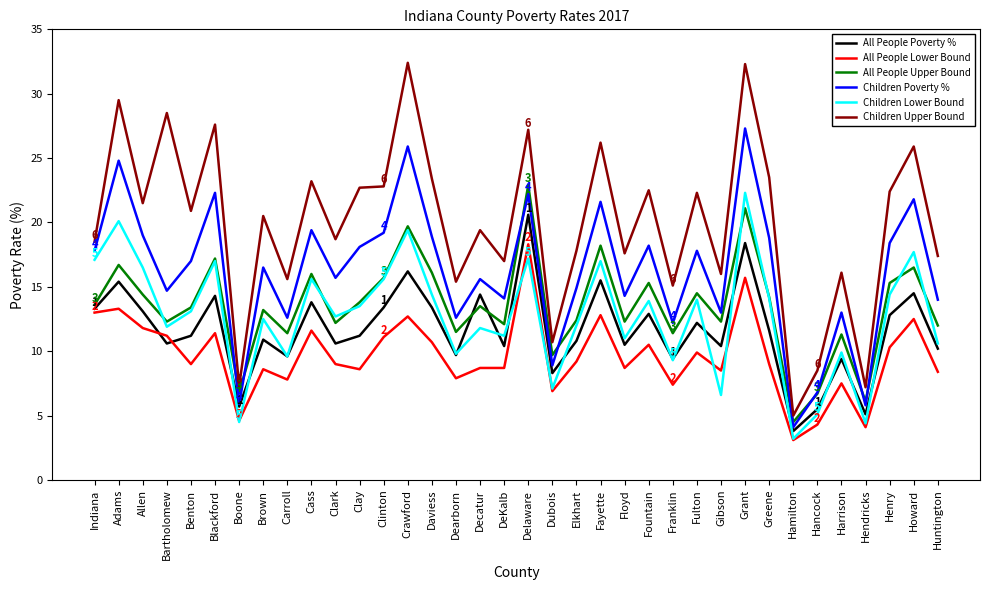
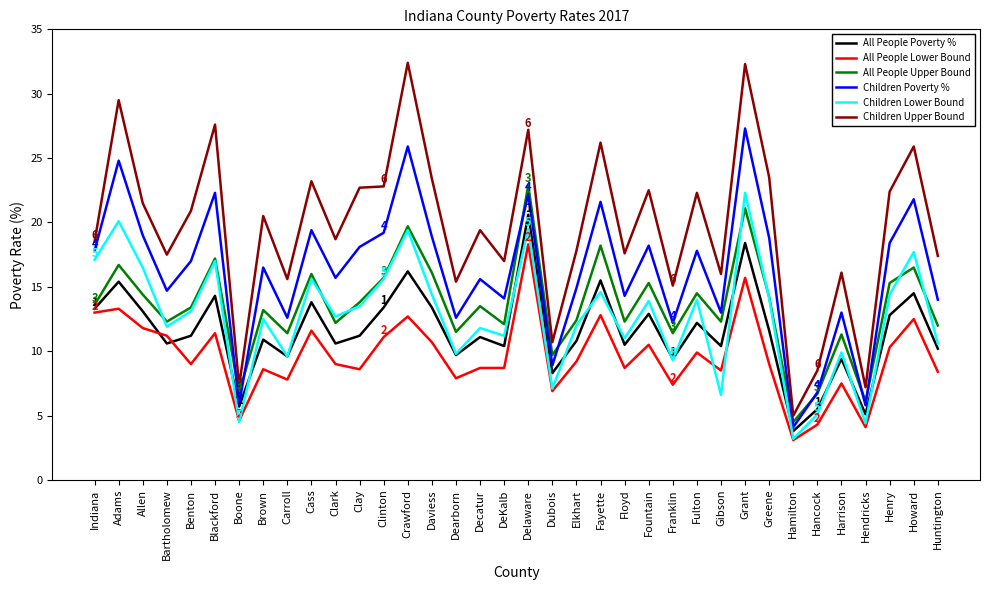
  {
    "All People Poverty %": {
      "Adams": 15.4,
      "Allen": 13.1,
      "Bartholomew": 10.6,
      "Benton": 11.2,
      "Blackford": 14.3,
      "Brown": 10.9,
      "Cass": 13.8,
      "Clark": 10.6,
      "Clay": 11.2,
      "Crawford": 16.2,
      "Daviess": 13.4,
-     "Decatur": 14.4,
+     "Decatur": 11.1,
      "DeKalb": 10.4,
      "Dubois": 8.3,
      "Elkhart": 10.8,
      "Fayette": 15.5,
      "Floyd": 10.5,
      "Fountain": 12.9,
      "Fulton": 12.2,
      "Gibson": 10.4,
      "Grant": 18.4,
      "Greene": 11.6,
      "Hamilton": 3.8,
      "Harrison": 9.4,
      "Hendricks": 5.1,
      "Henry": 12.8,
      "Howard": 14.5,
      "Huntington": 10.2
    },
    "All People Lower Bound": {
      "Adams": 13.3,
      "Allen": 11.8,
      "Bartholomew": 11.2,
      "Benton": 9.0,
      "Blackford": 11.4,
      "Brown": 8.6,
      "Carroll": 7.8,
      "Cass": 11.6,
      "Clark": 9.0,
      "Clay": 8.6,
      "Crawford": 12.7,
      "Daviess": 10.7,
      "Dearborn": 7.9,
      "Decatur": 8.7,
      "DeKalb": 8.7,
      "Elkhart": 9.2,
      "Fayette": 12.8,
      "Floyd": 8.7,
      "Fountain": 10.5,
      "Fulton": 9.9,
      "Gibson": 8.5,
      "Grant": 15.7,
      "Greene": 9.0,
      "Harrison": 7.5,
      "Hendricks": 4.1,
      "Henry": 10.3,
      "Howard": 12.5,
      "Huntington": 8.4
    },
    "All People Upper Bound": {
      "Adams": 16.7,
      "Allen": 14.4,
      "Bartholomew": 12.3,
      "Benton": 13.4,
      "Blackford": 17.2,
      "Brown": 13.2,
      "Carroll": 11.4,
      "Cass": 16.0,
      "Clark": 12.2,
      "Clay": 13.8,
      "Crawford": 19.7,
      "Daviess": 16.1,
      "Dearborn": 11.5,
      "Decatur": 13.5,
      "DeKalb": 12.1,
      "Dubois": 9.7,
      "Elkhart": 12.4,
      "Fayette": 18.2,
      "Floyd": 12.3,
      "Fountain": 15.3,
      "Fulton": 14.5,
      "Gibson": 12.3,
      "Grant": 21.1,
      "Harrison": 11.3,
      "Hendricks": 6.1,
      "Henry": 15.3,
      "Howard": 16.5,
      "Huntington": 12.0
    },
    "Children Poverty %": {
      "Adams": 24.8,
      "Allen": 19.0,
      "Bartholomew": 14.7,
      "Benton": 17.0,
      "Blackford": 22.3,
      "Brown": 16.5,
      "Carroll": 12.6,
      "Cass": 19.4,
      "Clark": 15.7,
      "Clay": 18.1,
      "Crawford": 25.9,
      "Daviess": 18.9,
      "Dearborn": 12.6,
      "Decatur": 15.6,
      "DeKalb": 14.1,
      "Dubois": 8.9,
      "Elkhart": 14.9,
      "Fayette": 21.6,
      "Floyd": 14.3,
      "Fountain": 18.2,
      "Fulton": 17.8,
      "Gibson": 13.0,
      "Grant": 27.3,
      "Greene": 18.8,
      "Hamilton": 4.1,
      "Harrison": 13.0,
      "Hendricks": 5.8,
      "Henry": 18.4,
      "Howard": 21.8,
      "Huntington": 14.0
    },
    "Children Lower Bound": {
      "Adams": 20.1,
      "Allen": 16.5,
      "Bartholomew": 11.9,
      "Benton": 13.1,
      "Blackford": 17.0,
      "Brown": 12.5,
      "Cass": 15.6,
      "Clark": 12.7,
      "Clay": 13.5,
      "Crawford": 19.4,
      "Daviess": 14.4,
      "Decatur": 11.8,
      "DeKalb": 11.2,
-     "Delaware": 17.2,
+     "Delaware": 19.5,
      "Elkhart": 12.0,
-     "Fayette": 17.0,
+     "Fayette": 14.6,
      "Floyd": 11.0,
      "Fountain": 13.9,
      "Fulton": 14.0,
      "Gibson": 6.6,
      "Grant": 22.3,
      "Harrison": 9.9,
      "Hendricks": 4.4,
      "Henry": 14.4,
      "Howard": 17.7,
      "Huntington": 10.6
    },
    "Children Upper Bound": {
      "Adams": 29.5,
      "Allen": 21.5,
-     "Bartholomew": 28.5,
+     "Bartholomew": 17.5,
      "Benton": 20.9,
      "Blackford": 27.6,
      "Brown": 20.5,
      "Carroll": 15.6,
      "Cass": 23.2,
      "Clark": 18.7,
      "Clay": 22.7,
      "Crawford": 32.4,
      "Daviess": 23.4,
      "Dearborn": 15.4,
      "Decatur": 19.4,
      "DeKalb": 17.0,
      "Dubois": 10.7,
      "Elkhart": 17.8,
      "Fayette": 26.2,
      "Floyd": 17.6,
      "Fountain": 22.5,
      "Fulton": 22.3,
      "Gibson": 16.0,
      "Grant": 32.3,
      "Greene": 23.5,
      "Harrison": 16.1,
      "Hendricks": 7.2,
      "Henry": 22.4,
      "Howard": 25.9,
      "Huntington": 17.4
    }
  }
